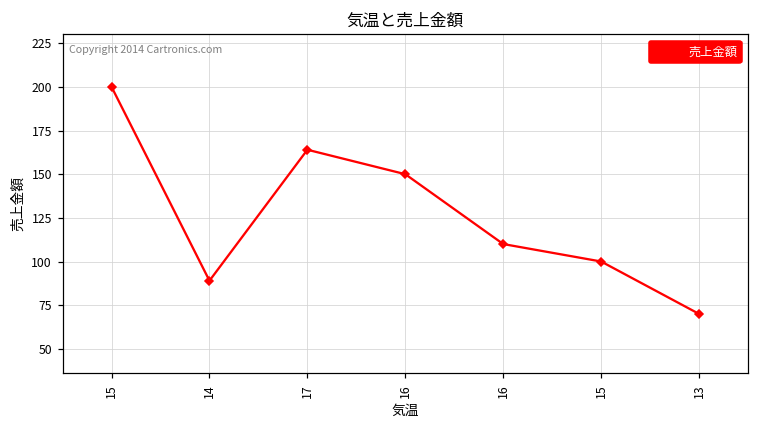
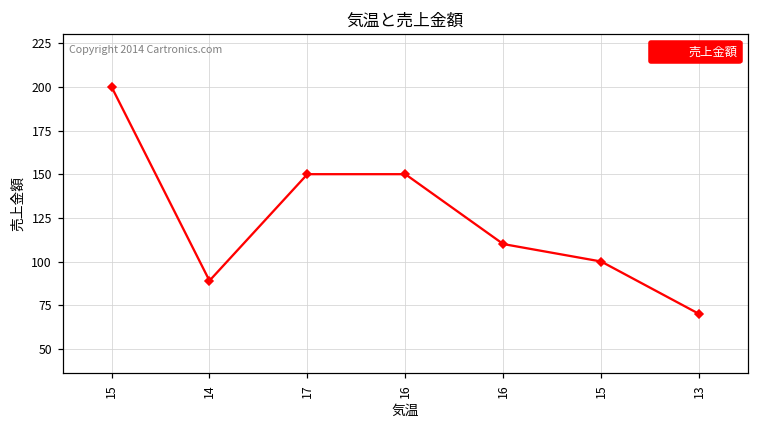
  {
    "14": 89,
-   "17": 164,
+   "17": 150,
    "13": 70
  }
